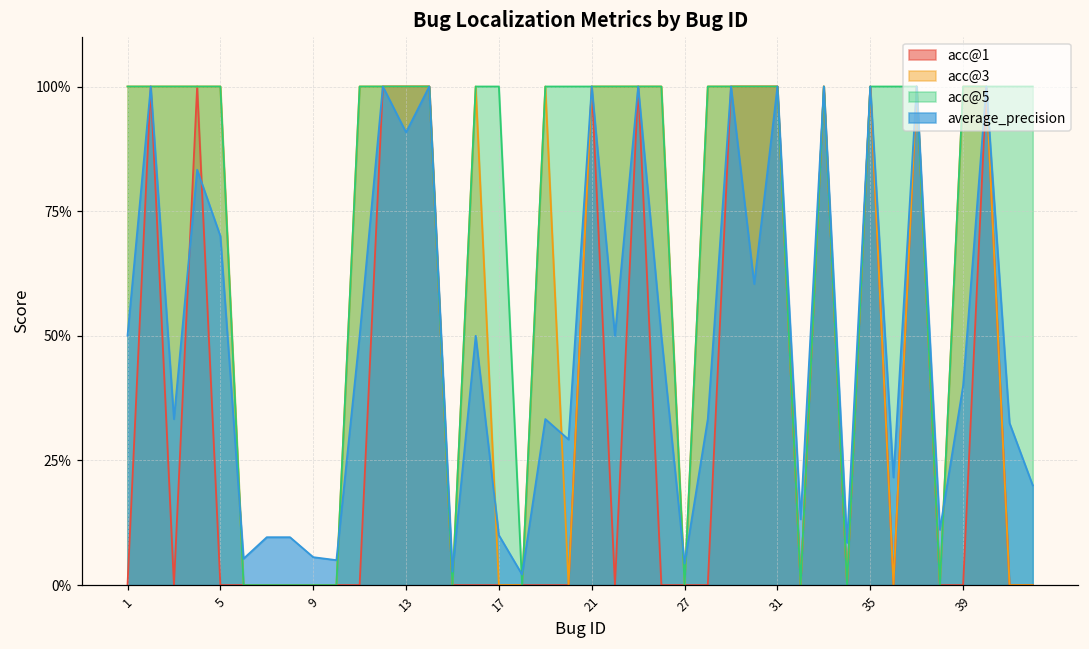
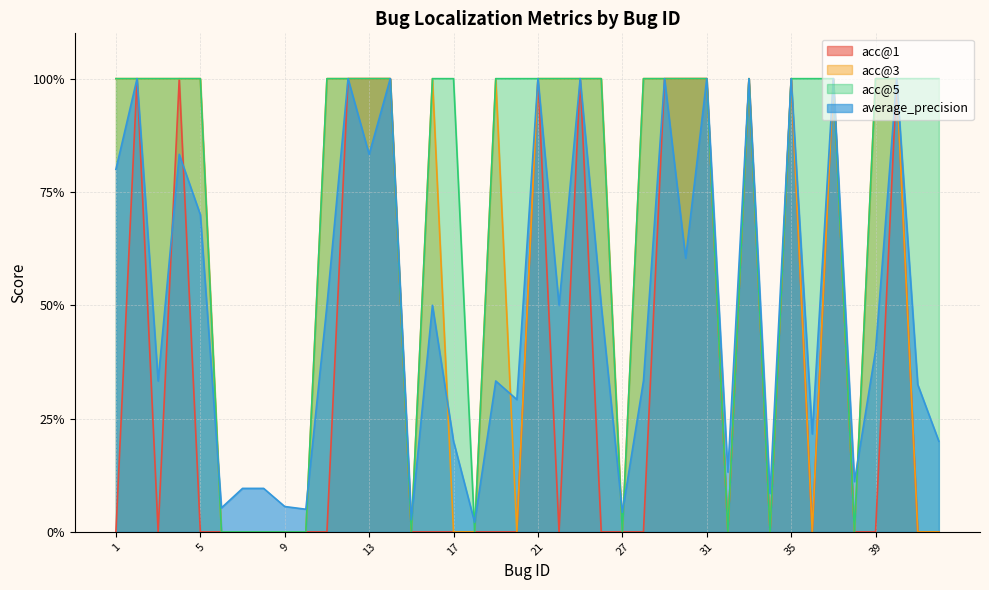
  {
    "acc@1": {
      "1": "0%",
      "5": "0%",
      "39": "0%"
    },
    "acc@5": {
      "17": "100%"
    },
    "average_precision": {
-     "1": "50%",
+     "1": "80%",
      "5": "70%",
      "9": "6%",
-     "13": "91%",
-     "17": "10%",
+     "13": "83%",
+     "17": "20%",
      "27": "4%",
      "39": "40%"
    }
  }
